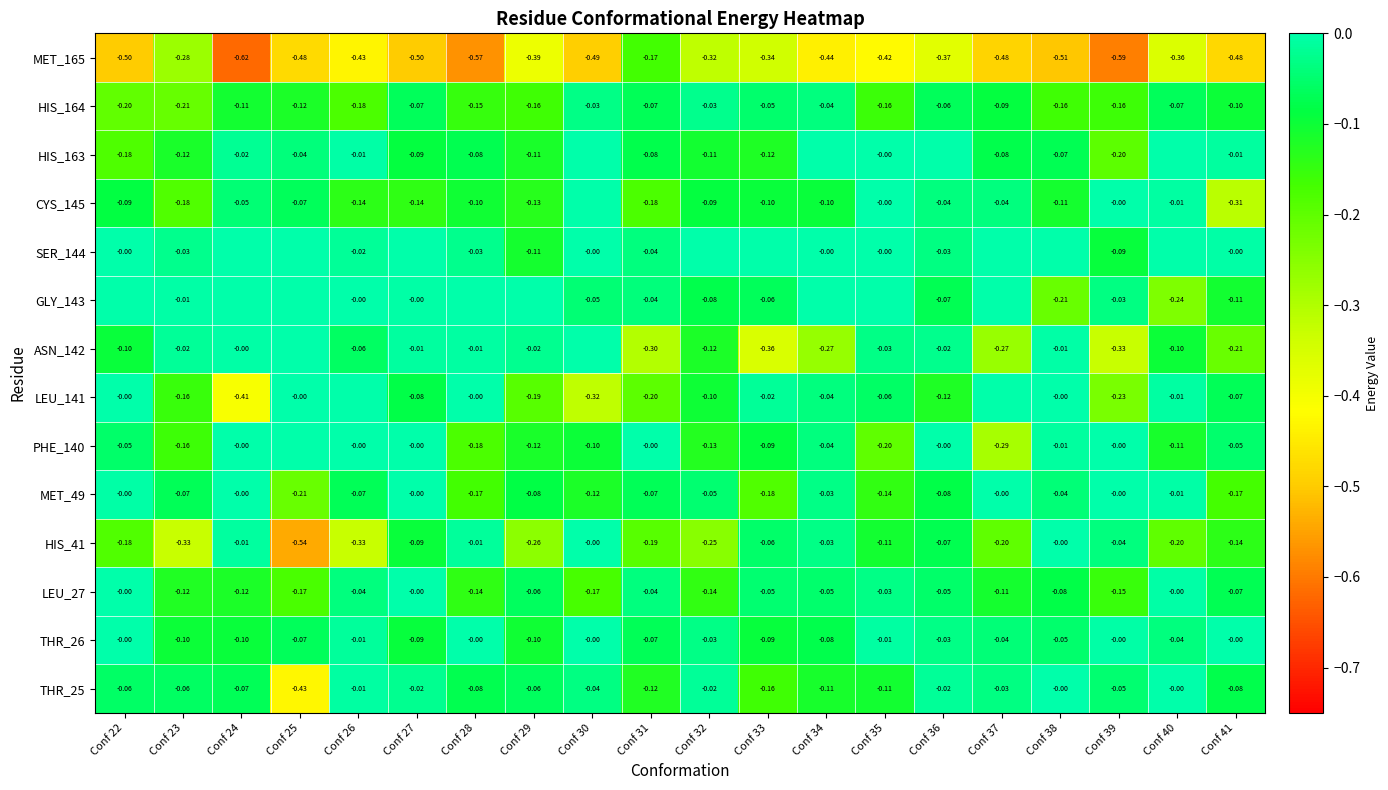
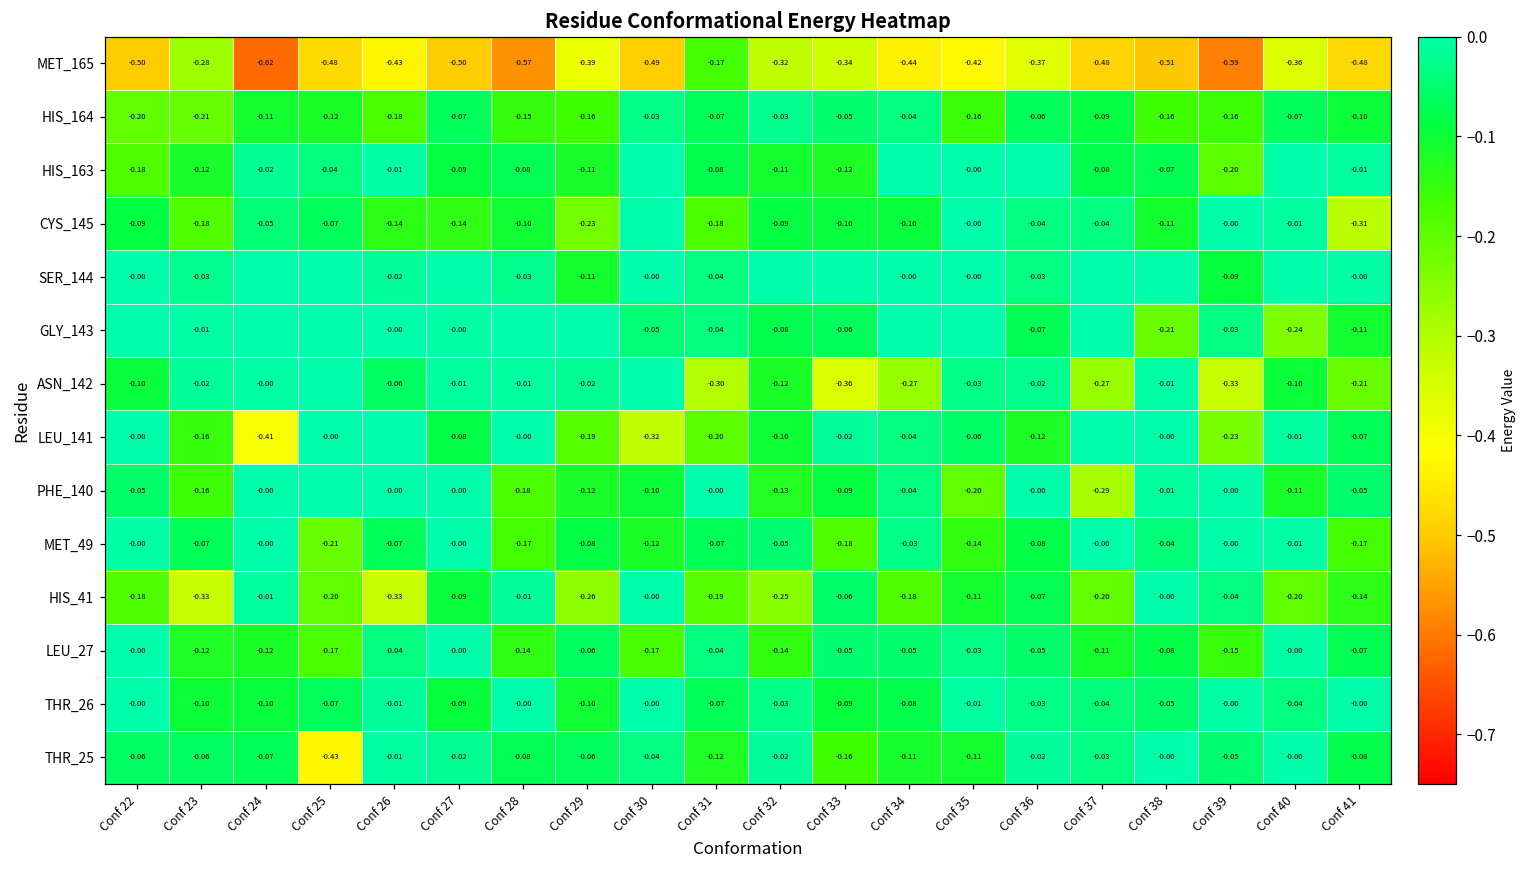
  {
    "CYS_145": {
      "Conf 22": -0.09,
      "Conf 23": -0.18,
      "Conf 24": -0.05,
      "Conf 25": -0.07,
      "Conf 26": -0.14,
      "Conf 27": -0.14,
      "Conf 28": -0.10,
-     "Conf 29": -0.13,
+     "Conf 29": -0.23,
      "Conf 31": -0.18,
      "Conf 32": -0.09,
      "Conf 33": -0.10,
      "Conf 34": -0.10,
      "Conf 35": -0.00,
      "Conf 36": -0.04,
      "Conf 37": -0.04,
      "Conf 38": -0.11,
      "Conf 39": -0.00,
      "Conf 40": -0.01,
      "Conf 41": -0.31
    },
    "HIS_41": {
      "Conf 22": -0.18,
      "Conf 23": -0.33,
      "Conf 24": -0.01,
-     "Conf 25": -0.54,
+     "Conf 25": -0.20,
      "Conf 26": -0.33,
      "Conf 27": -0.09,
      "Conf 28": -0.01,
      "Conf 29": -0.26,
      "Conf 30": -0.00,
      "Conf 31": -0.19,
      "Conf 32": -0.25,
      "Conf 33": -0.06,
-     "Conf 34": -0.03,
+     "Conf 34": -0.18,
      "Conf 35": -0.11,
      "Conf 36": -0.07,
      "Conf 37": -0.20,
      "Conf 38": -0.00,
      "Conf 39": -0.04,
      "Conf 40": -0.20,
      "Conf 41": -0.14
    }
  }
